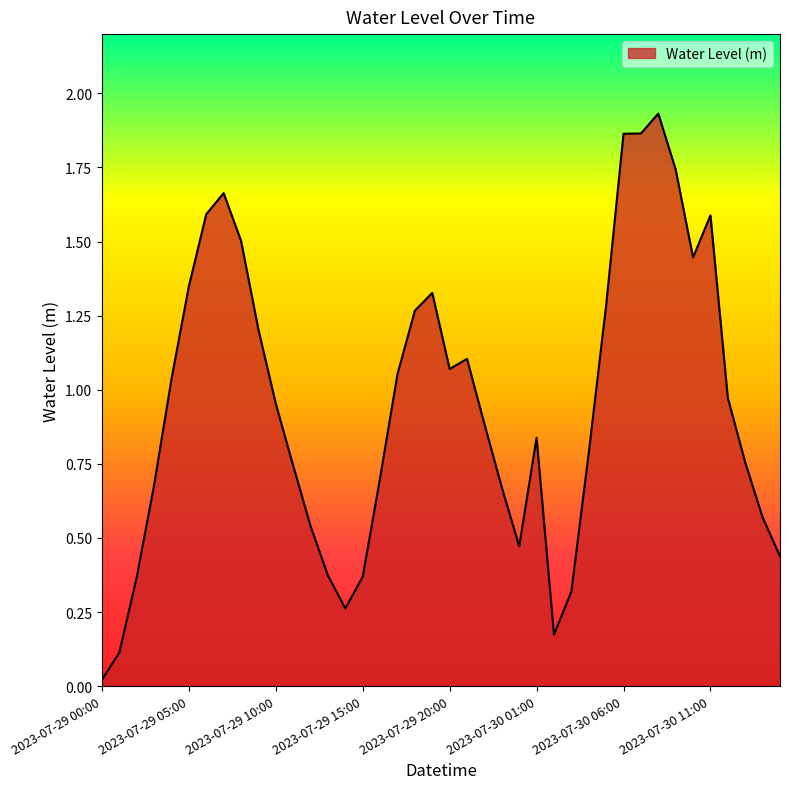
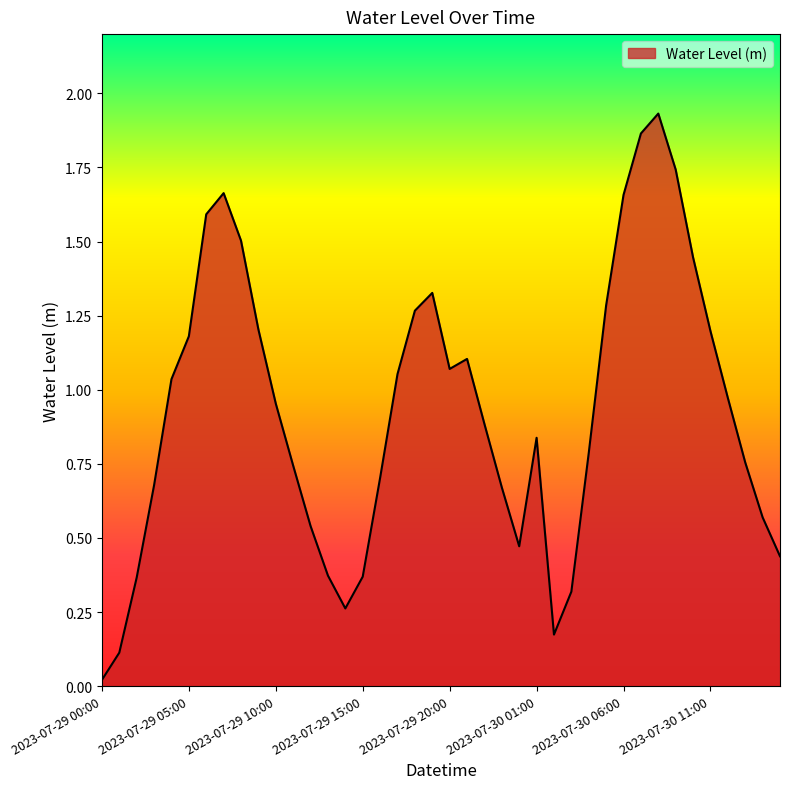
  {
    "2023-07-29 00:00": 0.02,
-   "2023-07-29 05:00": 1.35,
+   "2023-07-29 05:00": 1.18,
    "2023-07-29 10:00": 0.95,
    "2023-07-29 15:00": 0.37,
    "2023-07-29 20:00": 1.07,
    "2023-07-30 01:00": 0.84,
-   "2023-07-30 06:00": 1.86,
-   "2023-07-30 11:00": 1.59
+   "2023-07-30 06:00": 1.66,
+   "2023-07-30 11:00": 1.20
  }
